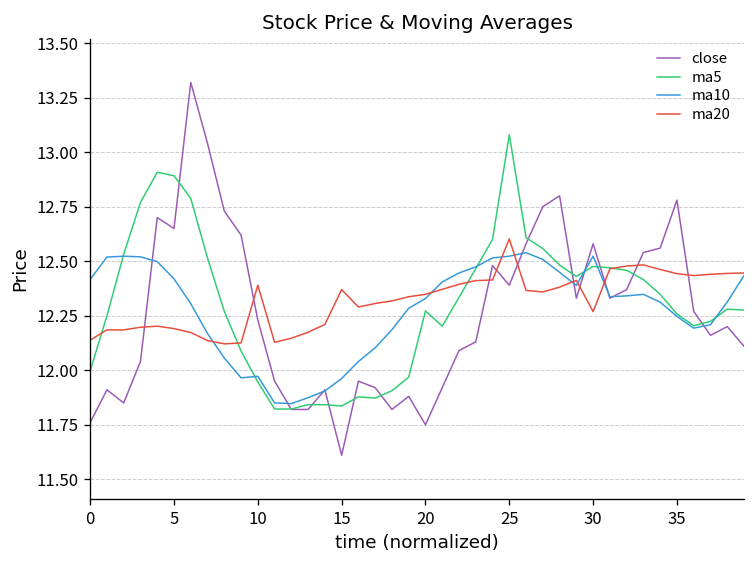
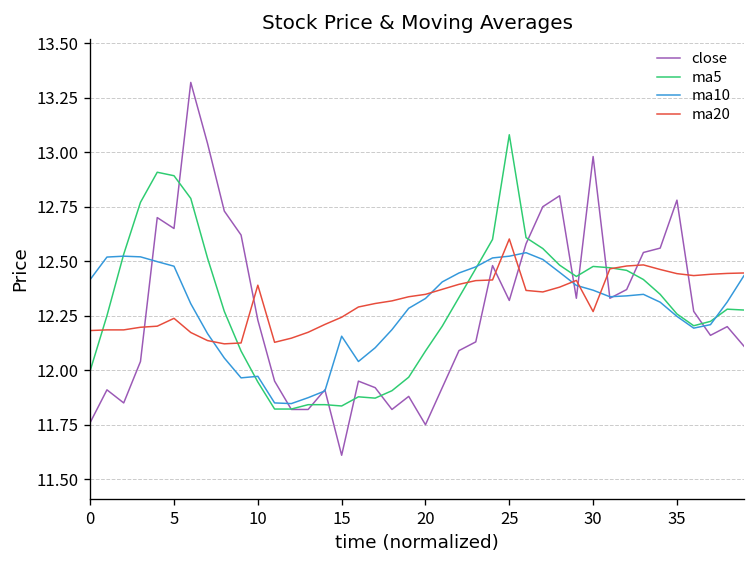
  {
    "close": {
      "0": 11.76,
      "5": 12.65,
      "10": 12.23,
      "15": 11.61,
      "20": 11.75,
-     "25": 12.39,
-     "30": 12.58,
+     "25": 12.32,
+     "30": 12.98,
      "35": 12.78
    },
    "ma5": {
      "0": 12.00,
      "5": 12.89,
      "10": 11.95,
      "15": 11.84,
-     "20": 12.27,
+     "20": 12.09,
      "25": 13.08,
      "30": 12.48
    },
    "ma10": {
      "0": 12.42,
-     "5": 12.42,
+     "5": 12.48,
      "10": 11.97,
-     "15": 11.96,
+     "15": 12.16,
      "20": 12.33,
      "25": 12.52,
-     "30": 12.52
+     "30": 12.37
    },
    "ma20": {
-     "0": 12.14,
-     "5": 12.19,
+     "0": 12.18,
+     "5": 12.24,
      "10": 12.39,
-     "15": 12.37,
+     "15": 12.24,
      "20": 12.35,
      "25": 12.60,
      "30": 12.27,
      "35": 12.44
    }
  }
